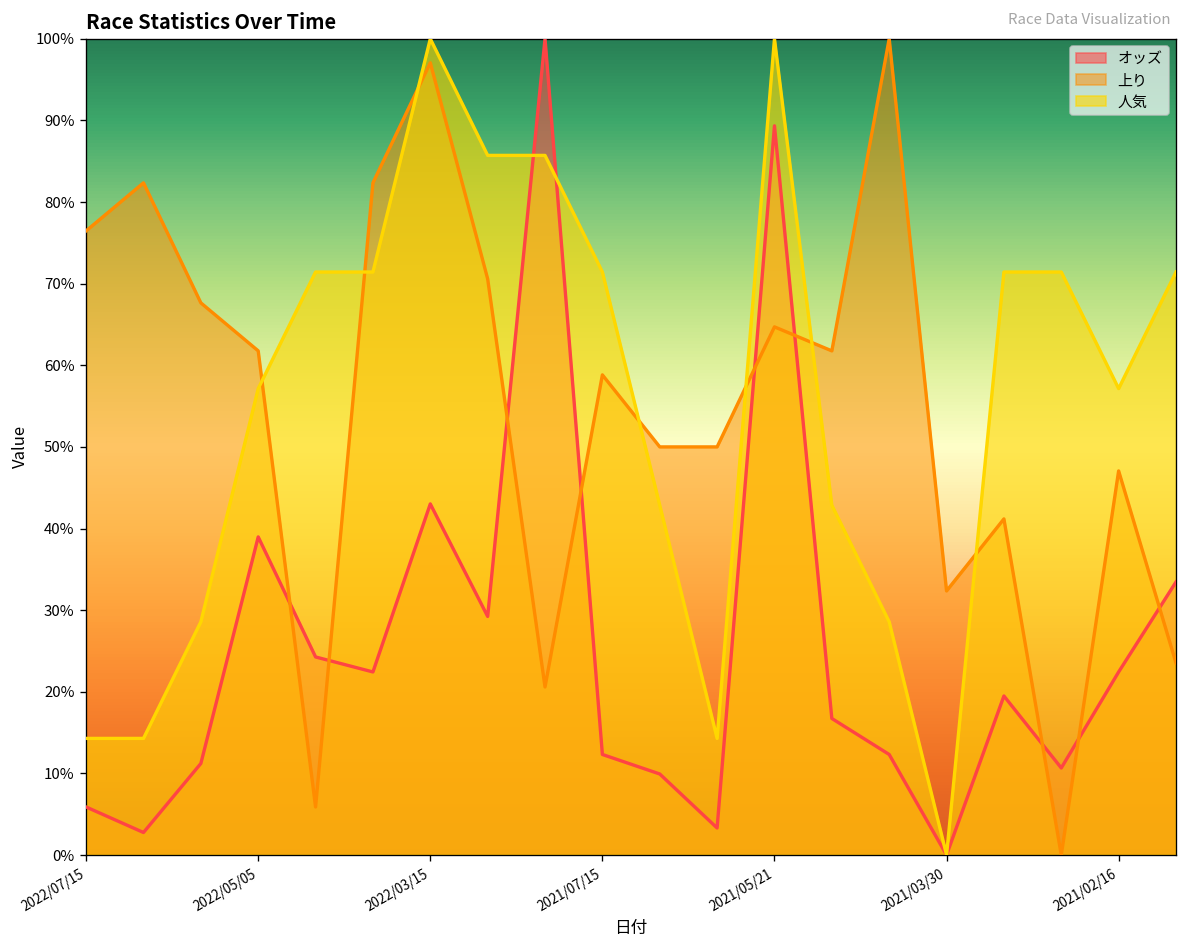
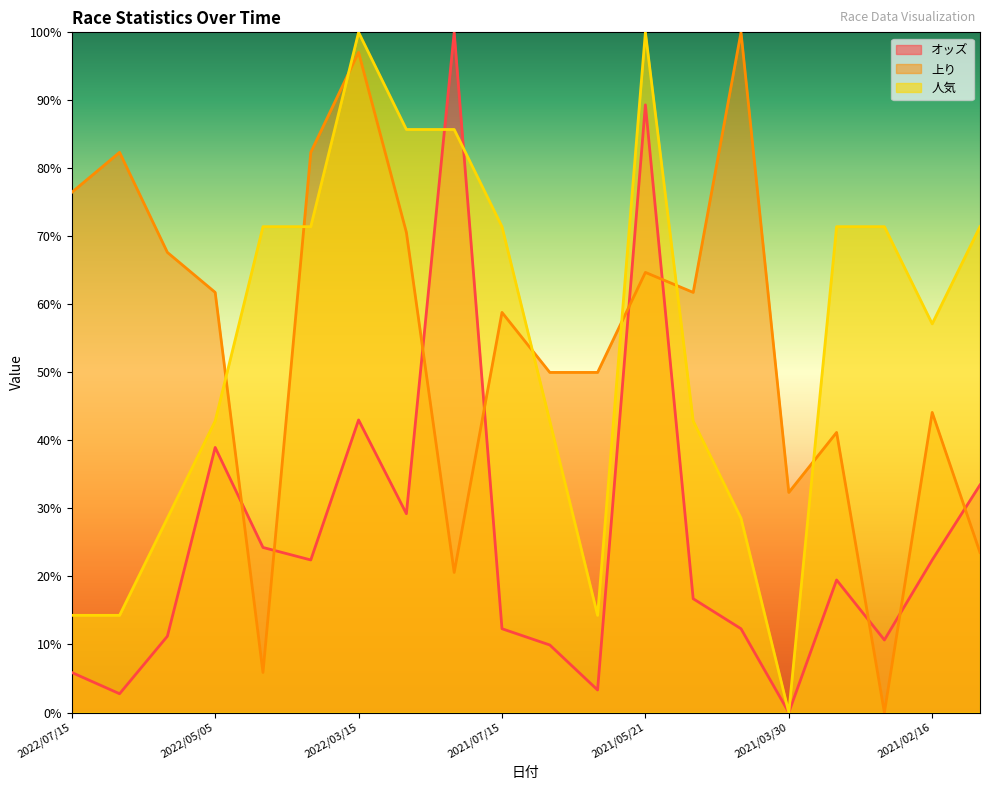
  {
    "オッズ": {
      "2022/07/15": "6%",
      "2022/05/05": "39%",
      "2022/03/15": "43%",
      "2021/07/15": "12%",
      "2021/05/21": "89%",
      "2021/02/16": "22%"
    },
    "上り": {
      "2022/07/15": "76%",
      "2022/05/05": "62%",
      "2022/03/15": "97%",
      "2021/07/15": "59%",
      "2021/05/21": "65%",
      "2021/03/30": "32%",
-     "2021/02/16": "47%"
+     "2021/02/16": "44%"
    },
    "人気": {
      "2022/07/15": "14%",
-     "2022/05/05": "57%",
+     "2022/05/05": "43%",
      "2022/03/15": "100%",
      "2021/07/15": "71%",
      "2021/05/21": "100%",
      "2021/02/16": "57%"
    }
  }
